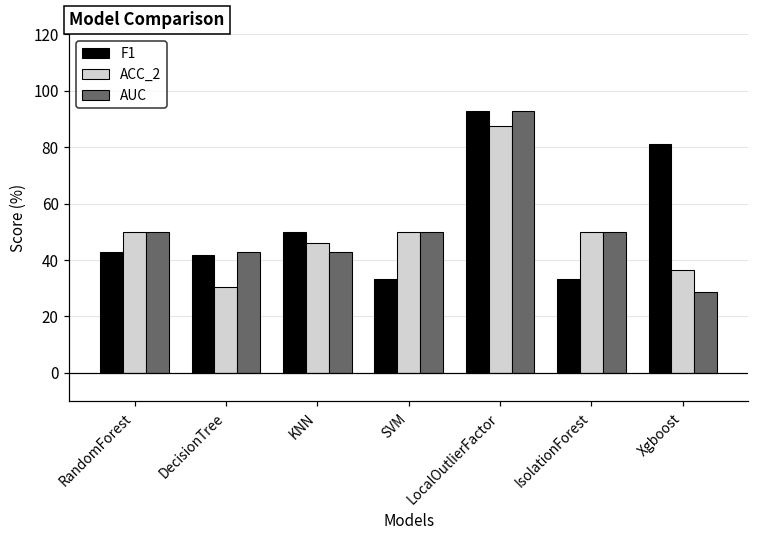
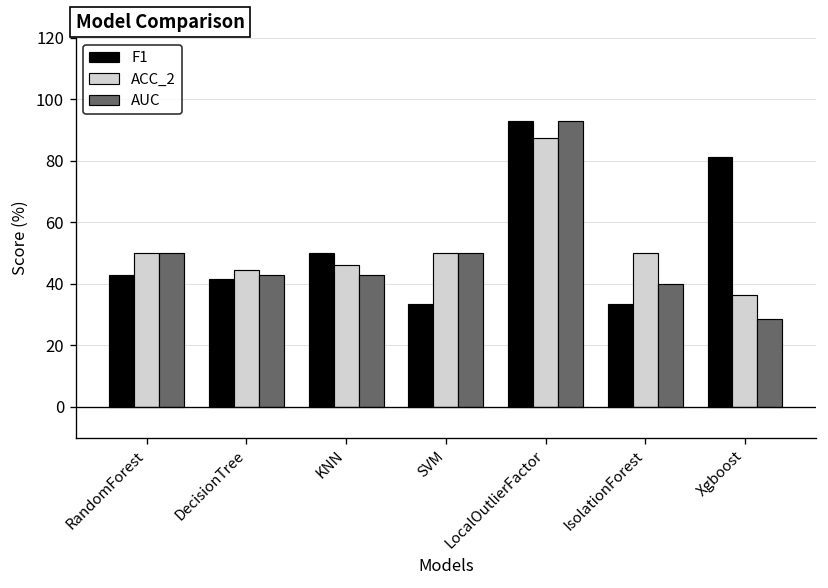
  {
    "F1": {
      "RandomForest": 43,
      "DecisionTree": 42,
      "KNN": 50,
      "SVM": 33,
      "LocalOutlierFactor": 93,
      "IsolationForest": 33,
      "Xgboost": 81
    },
    "ACC_2": {
      "RandomForest": 50,
-     "DecisionTree": 30,
+     "DecisionTree": 44,
      "KNN": 46,
      "SVM": 50,
      "LocalOutlierFactor": 88,
      "IsolationForest": 50,
      "Xgboost": 36
    },
    "AUC": {
      "RandomForest": 50,
      "DecisionTree": 43,
      "KNN": 43,
      "SVM": 50,
      "LocalOutlierFactor": 93,
-     "IsolationForest": 50,
+     "IsolationForest": 40,
      "Xgboost": 29
    }
  }
